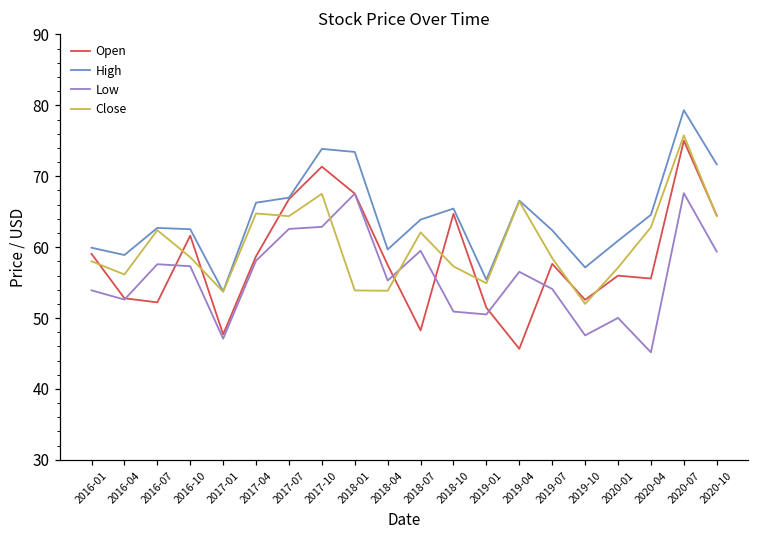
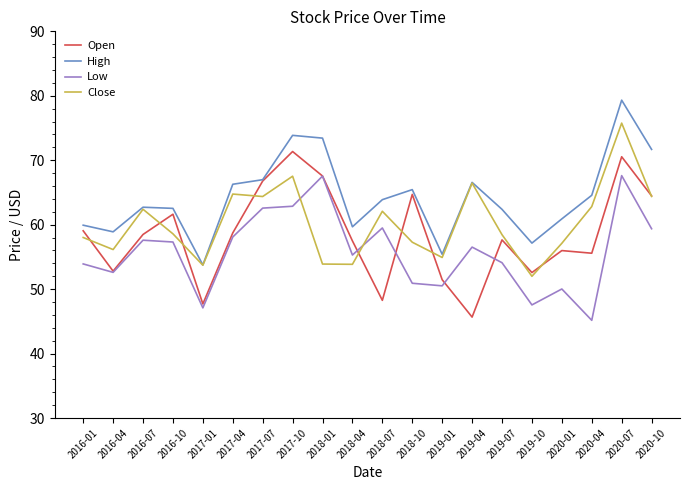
  {
    "Open": {
      "2016-01": 59,
-     "2016-07": 52,
+     "2016-07": 58,
      "2016-10": 62,
      "2017-01": 48,
      "2017-04": 59,
      "2017-10": 71,
      "2018-04": 57,
      "2018-07": 48,
      "2018-10": 65,
      "2019-01": 51,
      "2019-04": 46,
      "2019-07": 58,
      "2019-10": 53,
      "2020-01": 56,
      "2020-04": 56,
-     "2020-07": 75
+     "2020-07": 71
    },
    "Close": {
      "2016-01": 58,
      "2016-04": 56,
      "2016-10": 59,
      "2017-04": 65,
      "2017-07": 64,
      "2017-10": 68,
      "2018-01": 54,
      "2018-04": 54,
      "2018-07": 62,
      "2018-10": 57,
      "2019-01": 55,
      "2019-07": 58,
      "2019-10": 52,
      "2020-01": 57,
      "2020-04": 63,
      "2020-07": 76
    }
  }
